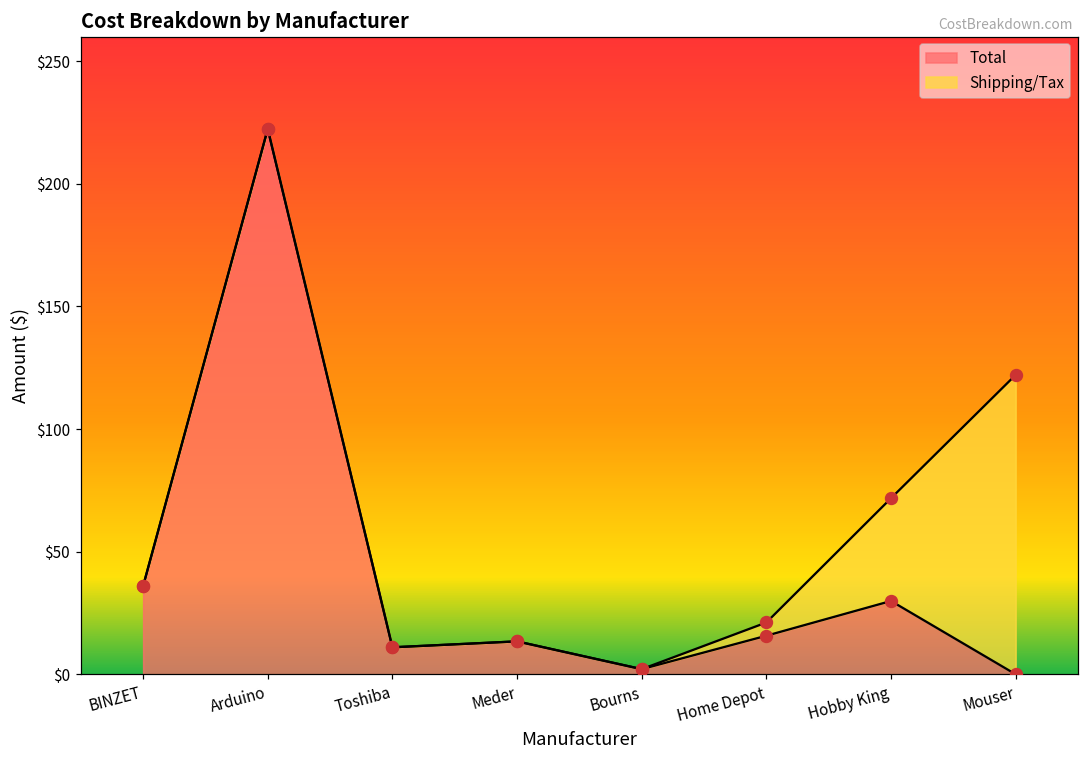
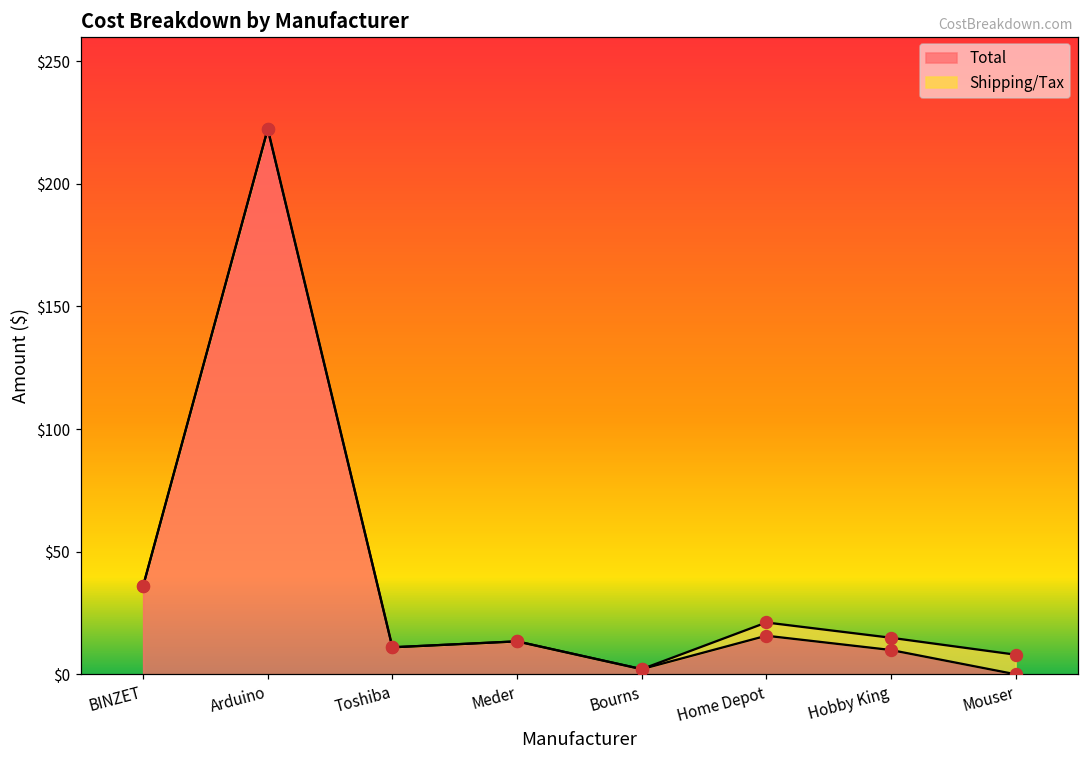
  {
    "Total": {
      "Home Depot": "$16",
-     "Hobby King": "$30",
+     "Hobby King": "$10",
      "Mouser": "$0"
    },
    "Shipping/Tax": {
      "Home Depot": "$5",
-     "Hobby King": "$42",
-     "Mouser": "$122"
+     "Hobby King": "$5",
+     "Mouser": "$8"
    }
  }
